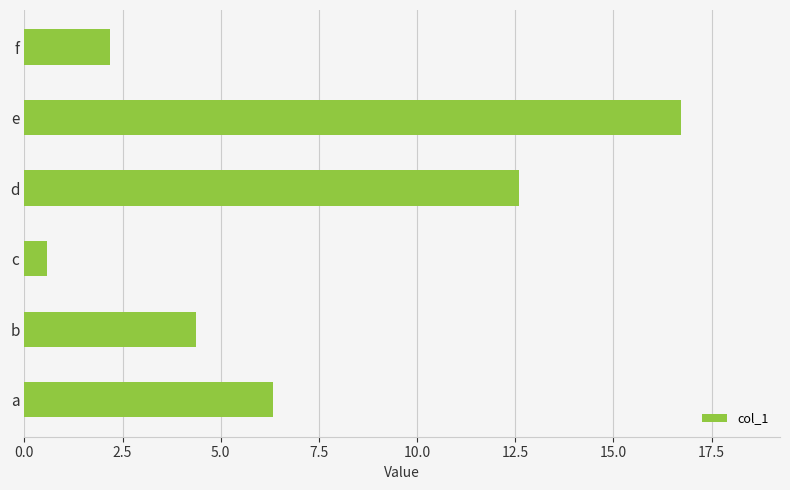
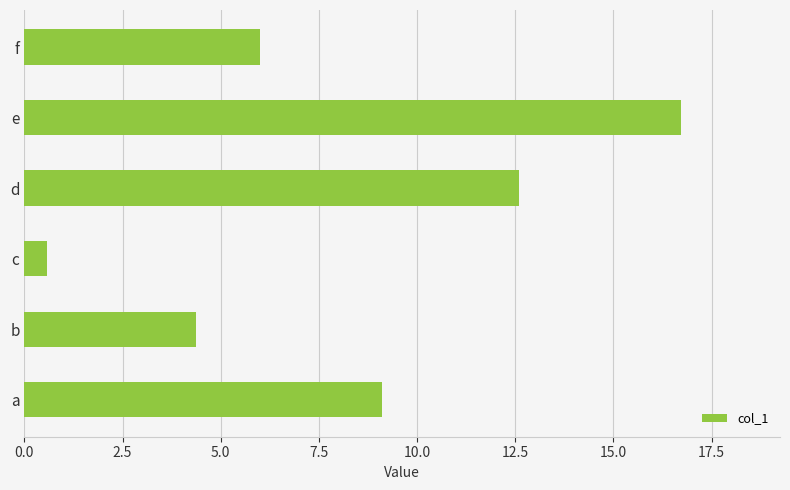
  {
-   "f": 2.2,
+   "f": 6.0,
    "e": 16.7,
    "d": 12.6,
    "c": 0.6,
    "b": 4.4,
-   "a": 6.3
+   "a": 9.1
  }
